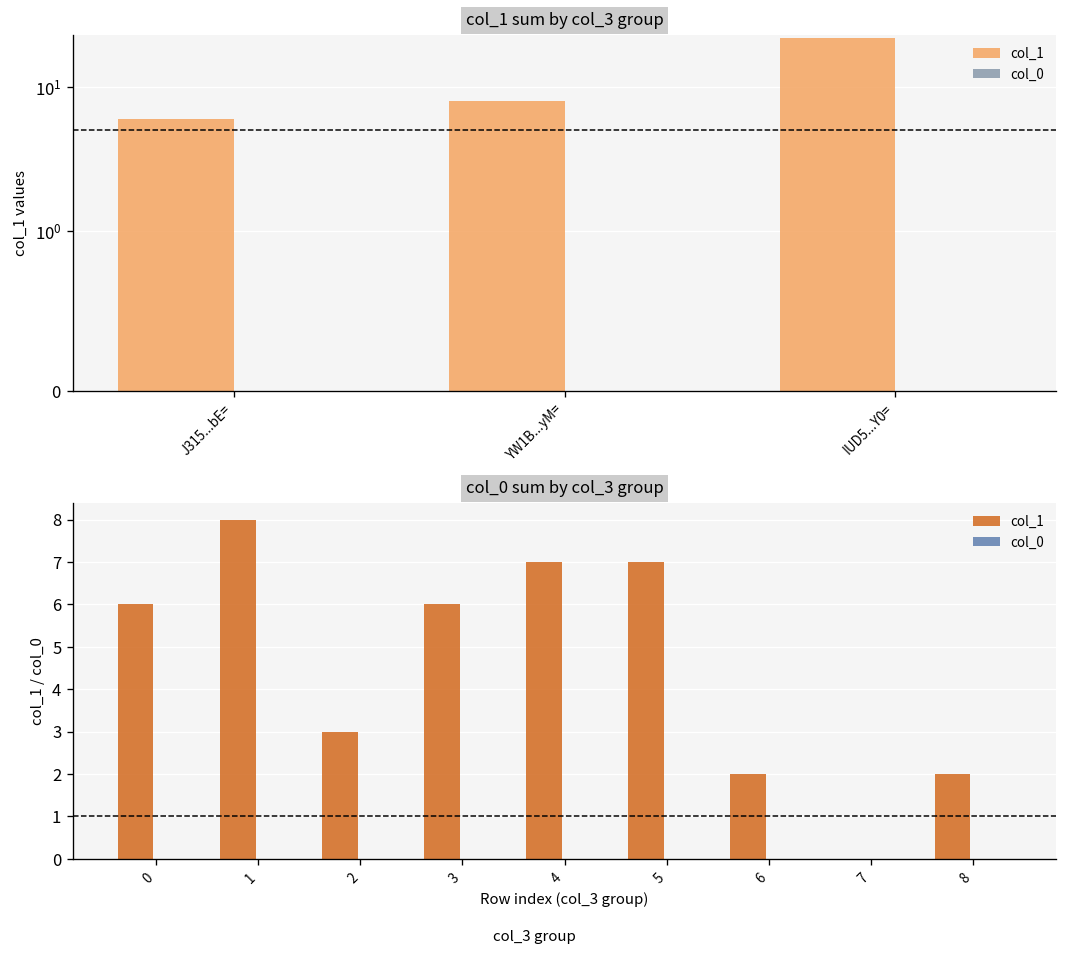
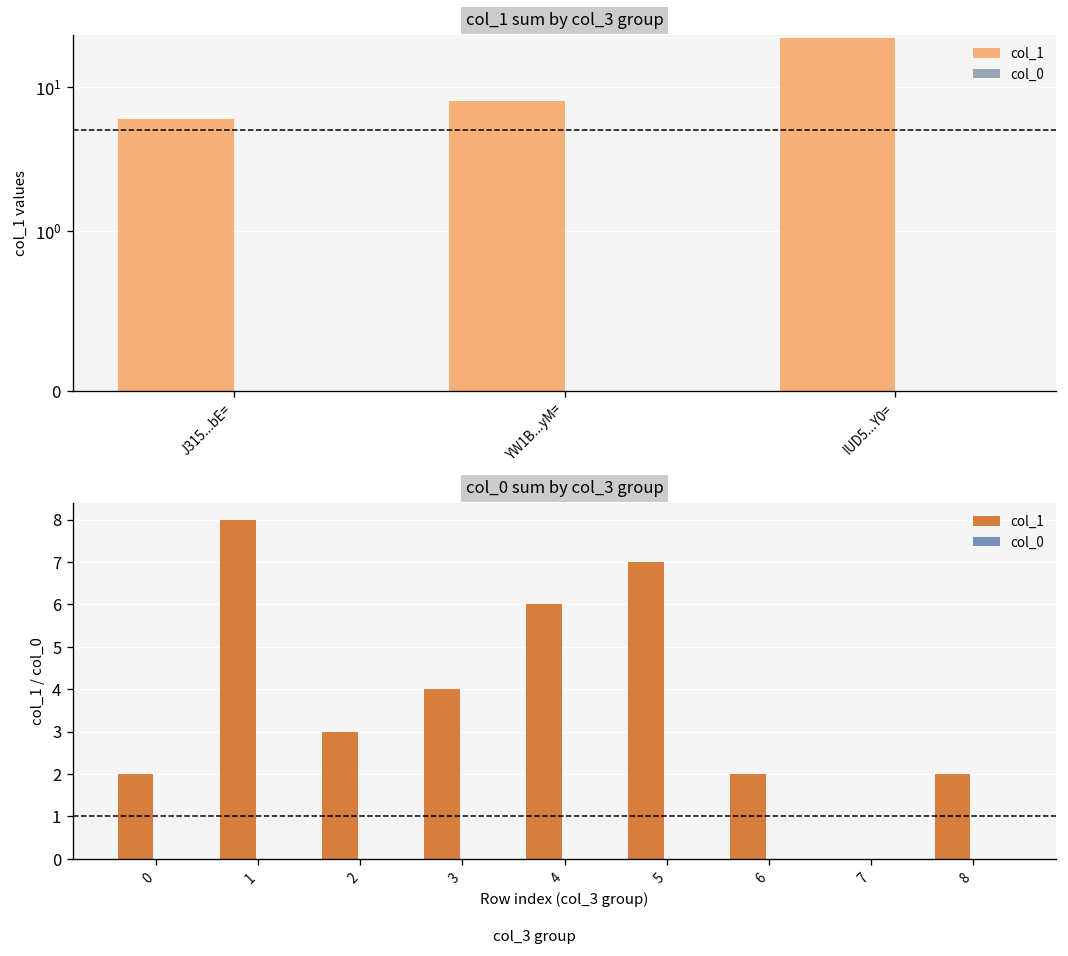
  {
    "col_0 sum by col_3 group": {
      "col_1": {
-       "0": 6,
+       "0": 2,
        "1": 8,
        "2": 3,
-       "3": 6,
-       "4": 7,
+       "3": 4,
+       "4": 6,
        "5": 7,
        "6": 2,
        "7": 0,
        "8": 2
      },
      "col_0": {
        "0": 0,
        "1": 0,
        "2": 0,
        "3": 0,
        "4": 0,
        "5": 0,
        "6": 0,
        "7": 0,
        "8": 0
      }
    }
  }
